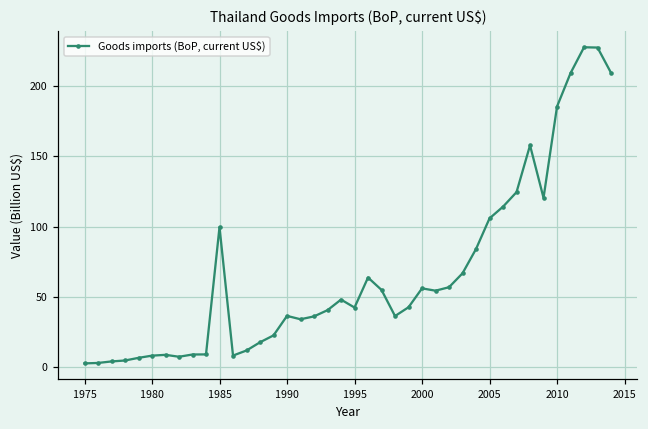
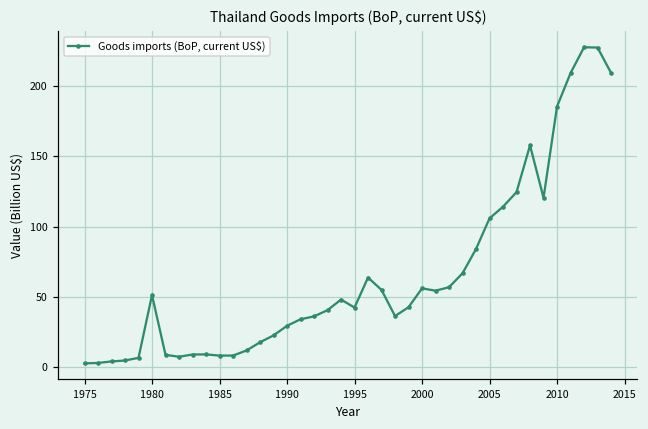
  {
    "1975": 3,
-   "1980": 8,
-   "1985": 100,
-   "1990": 37,
+   "1980": 51,
+   "1985": 8,
+   "1990": 30,
    "1995": 43,
    "2000": 56,
    "2005": 106,
    "2010": 185
  }
